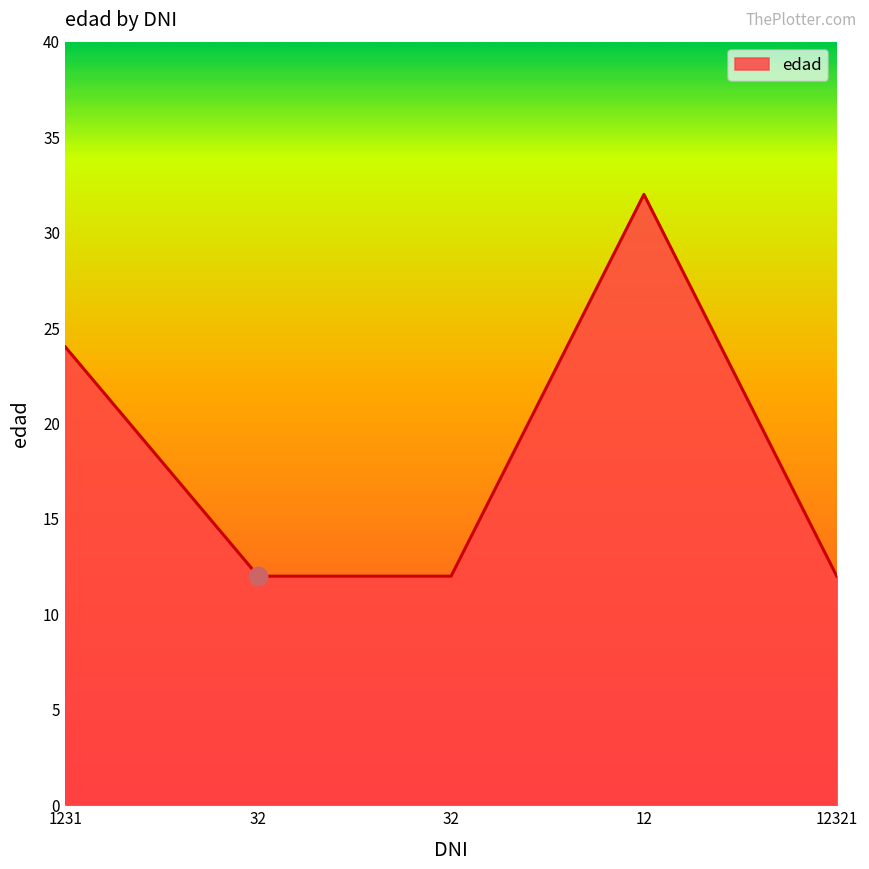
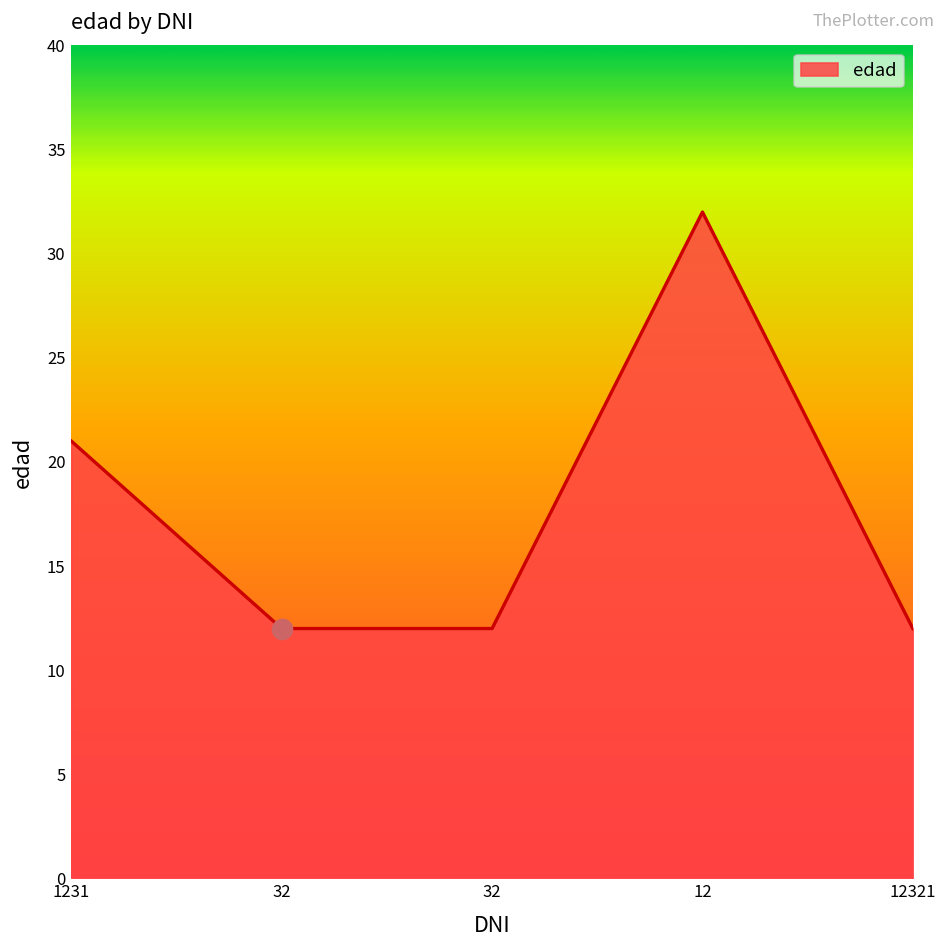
  {
    "edad": {
-     "1231": 24,
+     "1231": 21,
      "12": 32,
      "12321": 12
    }
  }
